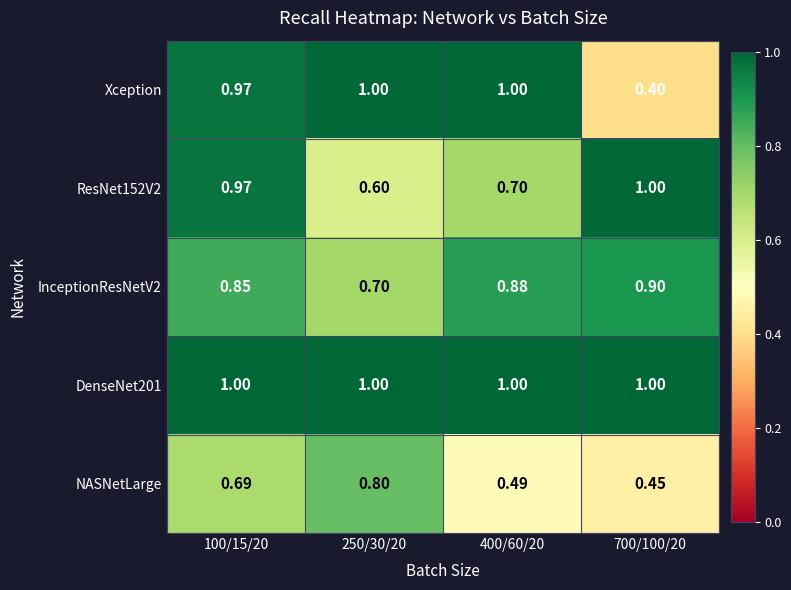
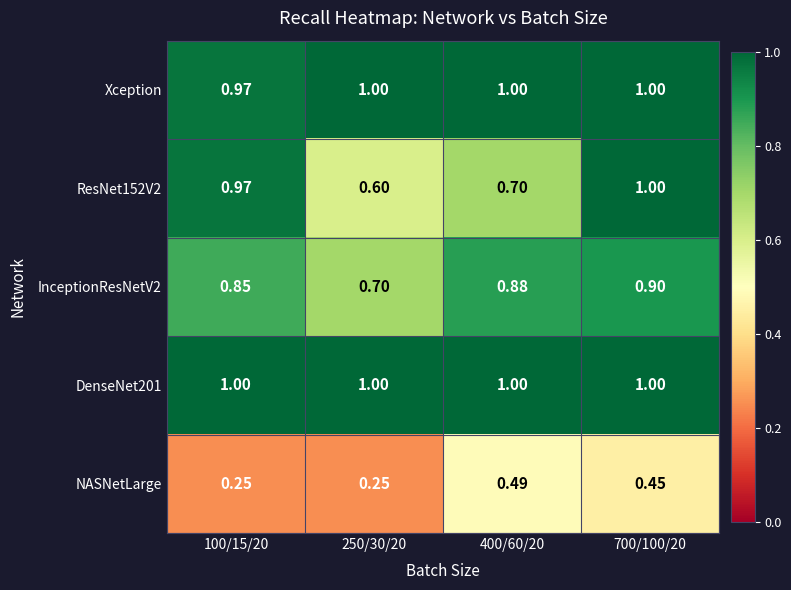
  {
    "Xception": {
      "100/15/20": 0.97,
      "250/30/20": 1.00,
      "400/60/20": 1.00,
-     "700/100/20": 0.40
+     "700/100/20": 1.00
    },
    "ResNet152V2": {
      "100/15/20": 0.97,
      "250/30/20": 0.60,
      "400/60/20": 0.70,
      "700/100/20": 1.00
    },
    "InceptionResNetV2": {
      "100/15/20": 0.85,
      "250/30/20": 0.70,
      "400/60/20": 0.88,
      "700/100/20": 0.90
    },
    "DenseNet201": {
      "100/15/20": 1.00,
      "250/30/20": 1.00,
      "400/60/20": 1.00,
      "700/100/20": 1.00
    },
    "NASNetLarge": {
-     "100/15/20": 0.69,
-     "250/30/20": 0.80,
+     "100/15/20": 0.25,
+     "250/30/20": 0.25,
      "400/60/20": 0.49,
      "700/100/20": 0.45
    }
  }
